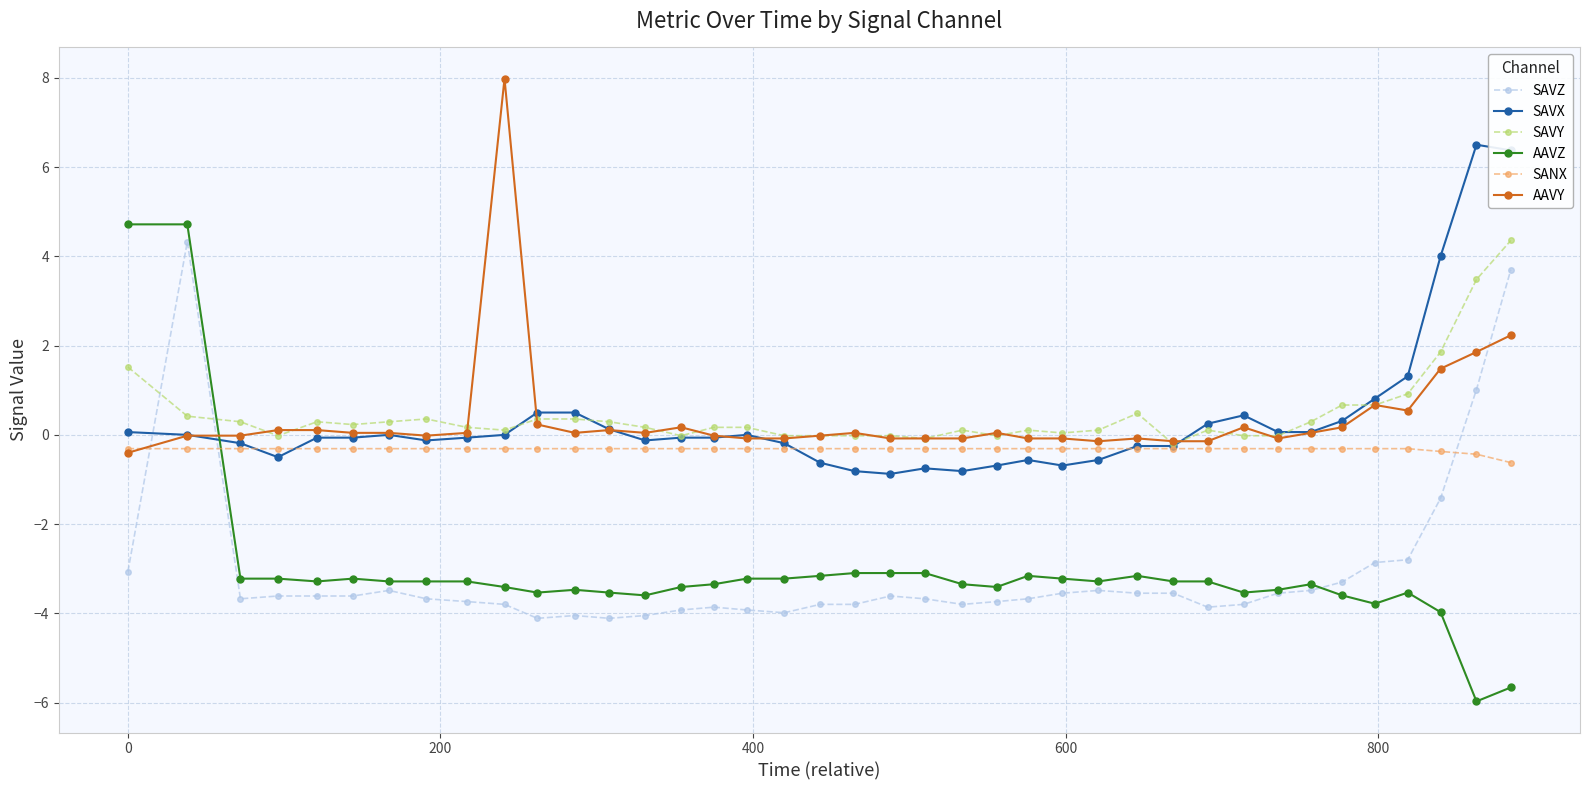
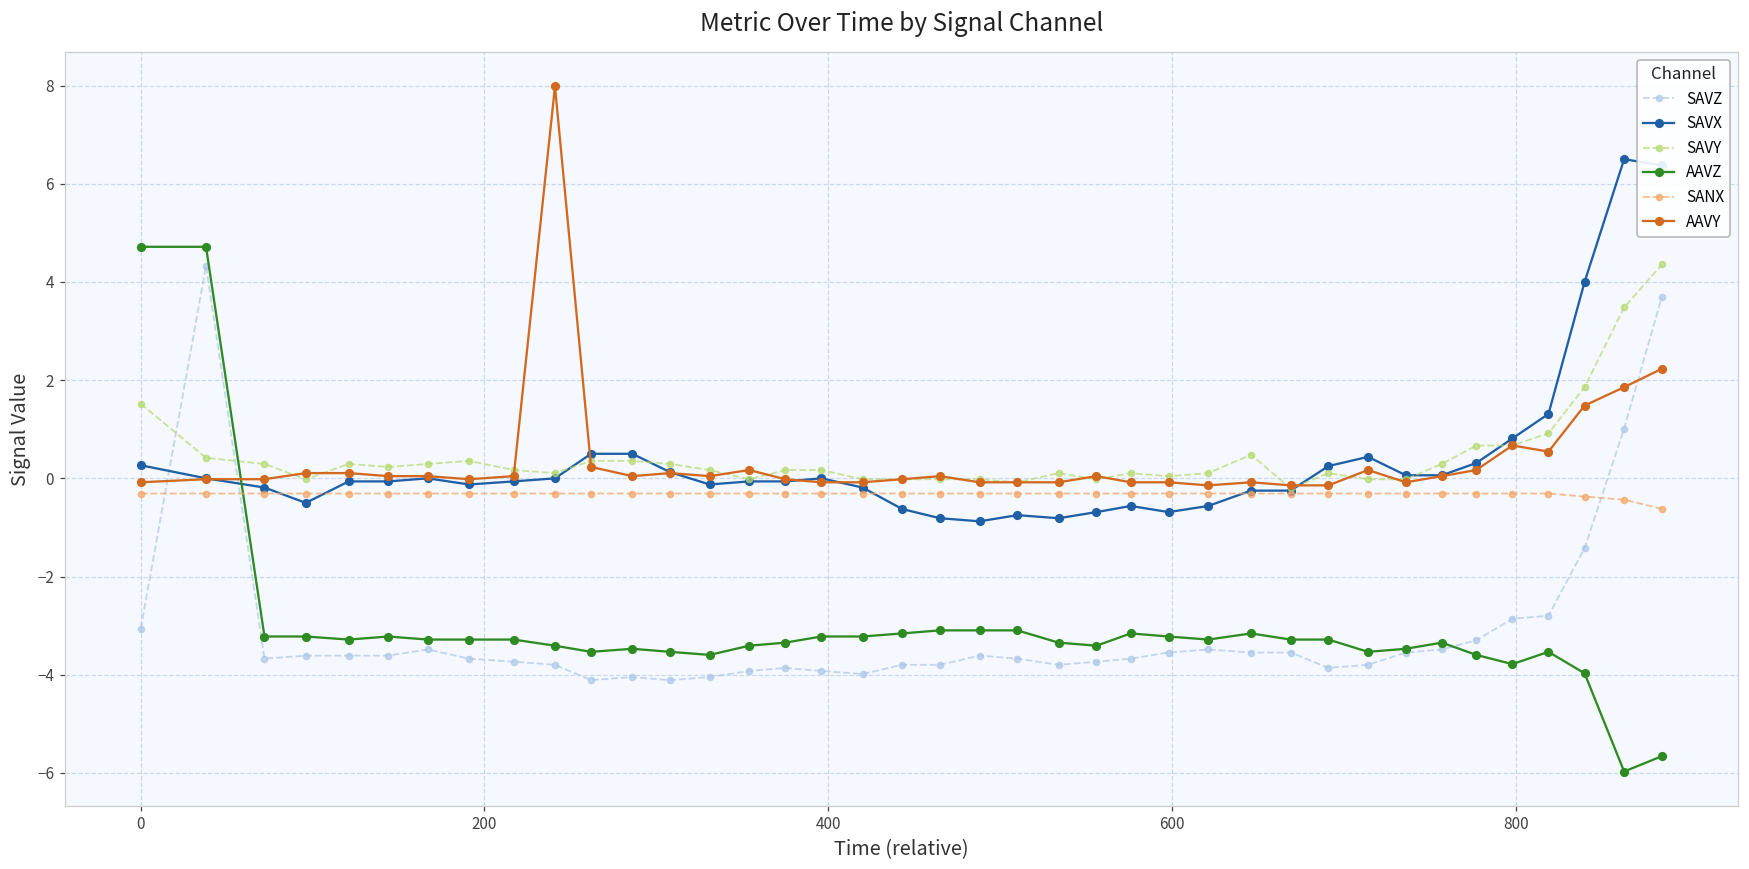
  {
    "SAVZ": {
      "0": -3.1
    },
    "SAVX": {
-     "0": 0.1
+     "0": 0.3
    },
    "SAVY": {
      "0": 1.5
    },
    "AAVZ": {
      "0": 4.7
    },
    "SANX": {
      "0": -0.3
    },
    "AAVY": {
-     "0": -0.4
+     "0": -0.1
    }
  }
